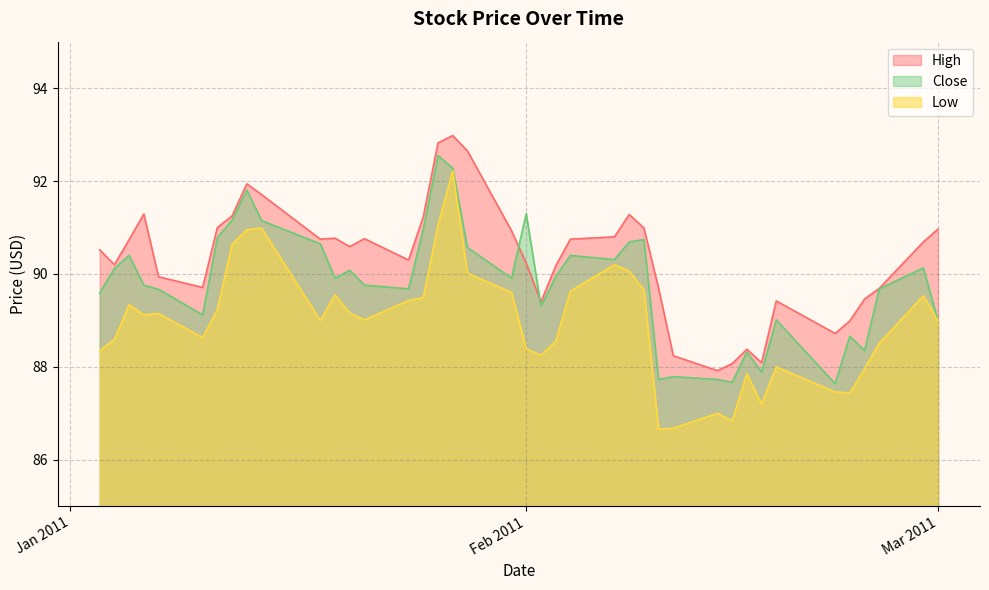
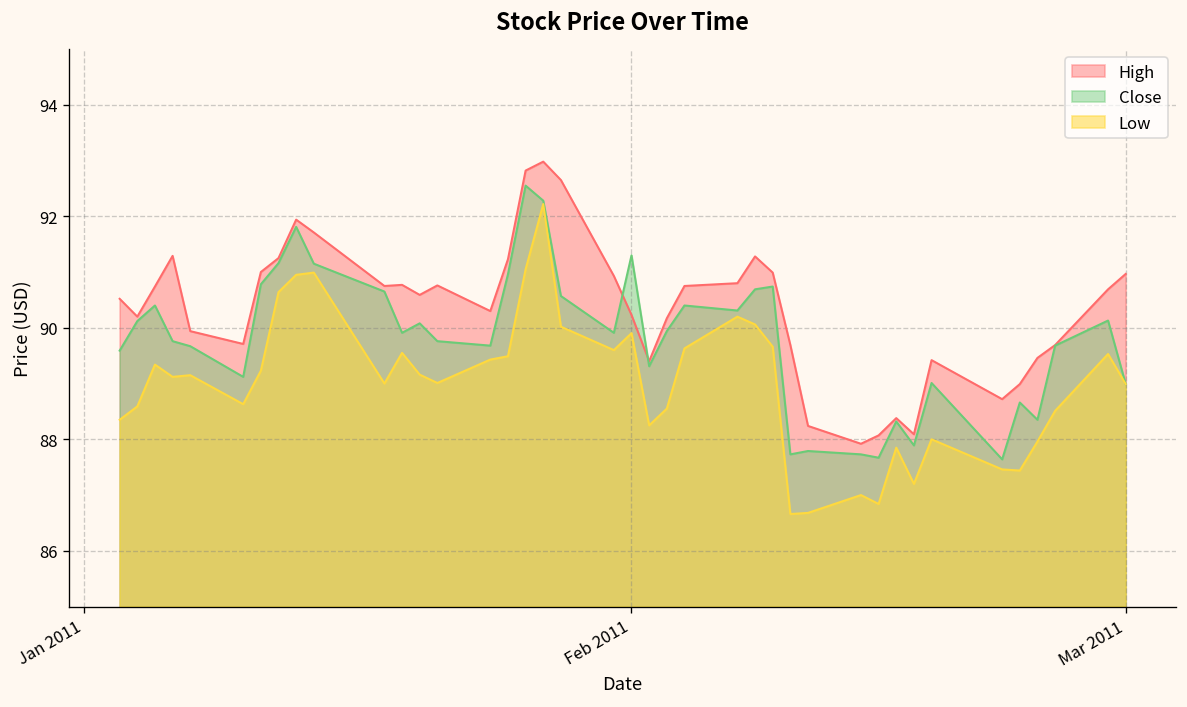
  {
    "High": {
      "Feb 2011": 90.2,
      "Mar 2011": 91.0
    },
    "Close": {
      "Feb 2011": 91.3
    },
    "Low": {
-     "Feb 2011": 88.4
+     "Feb 2011": 89.9
    }
  }
